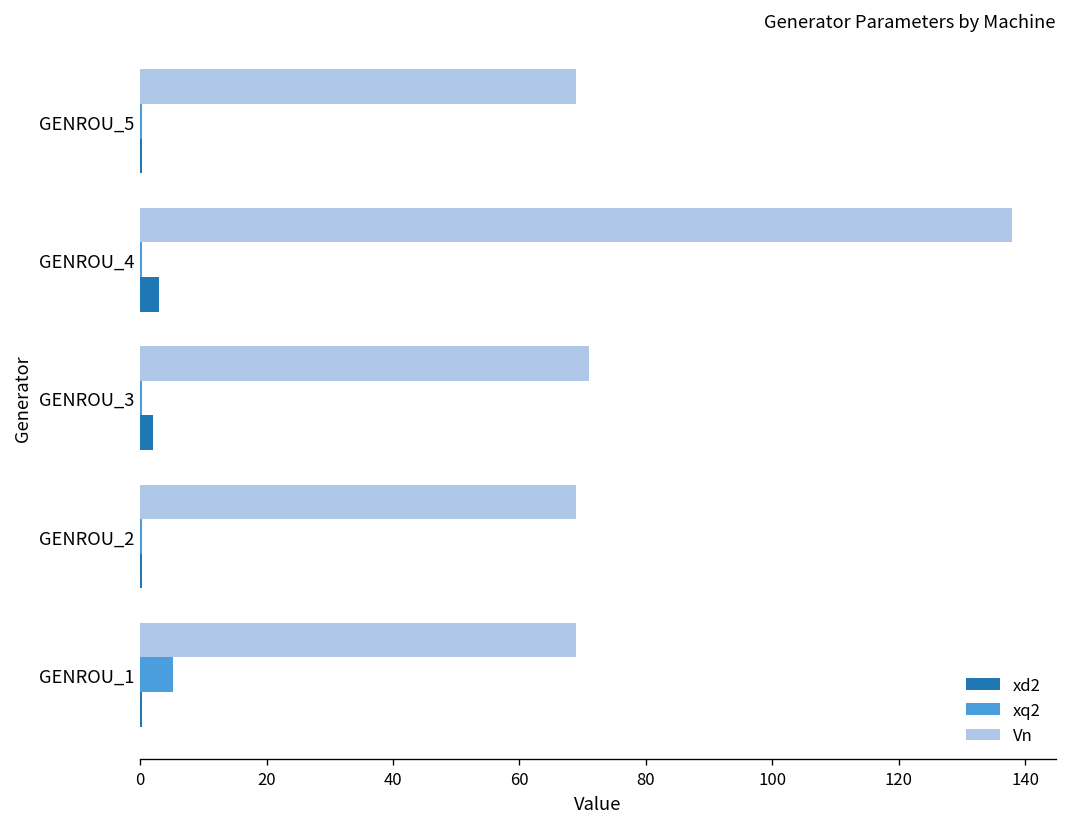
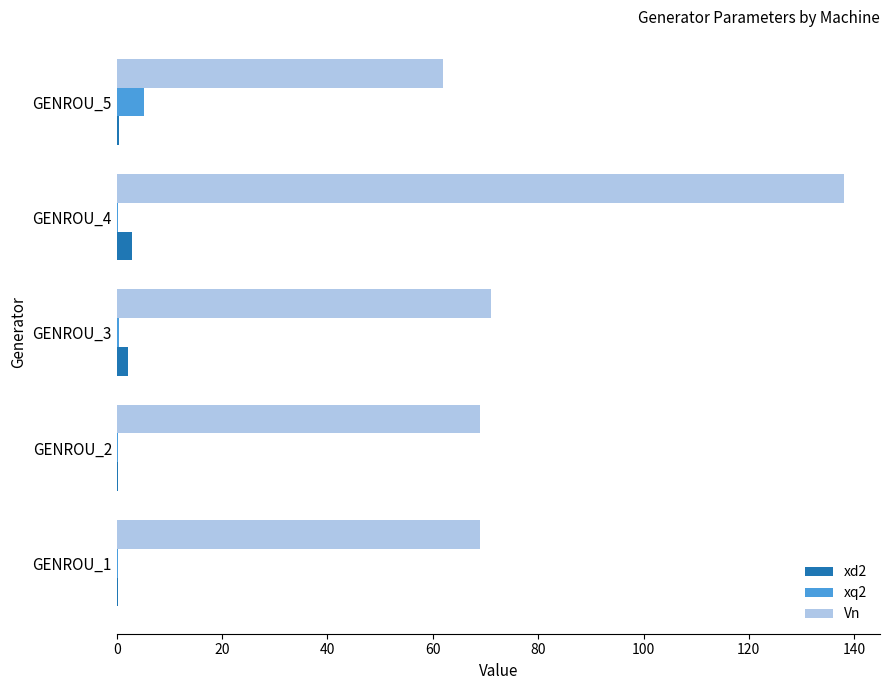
  {
    "xd2": {
      "GENROU_4": 3,
      "GENROU_3": 2
    },
    "xq2": {
-     "GENROU_5": 0,
-     "GENROU_1": 5
+     "GENROU_5": 5,
+     "GENROU_1": 0
    },
    "Vn": {
-     "GENROU_5": 69,
+     "GENROU_5": 62,
      "GENROU_4": 138,
      "GENROU_3": 71,
      "GENROU_2": 69,
      "GENROU_1": 69
    }
  }
